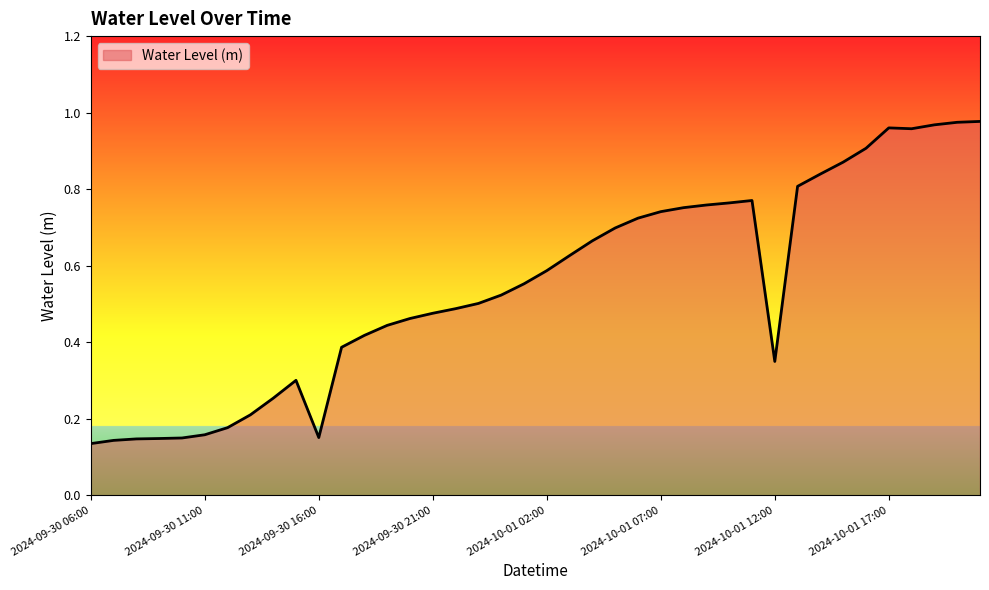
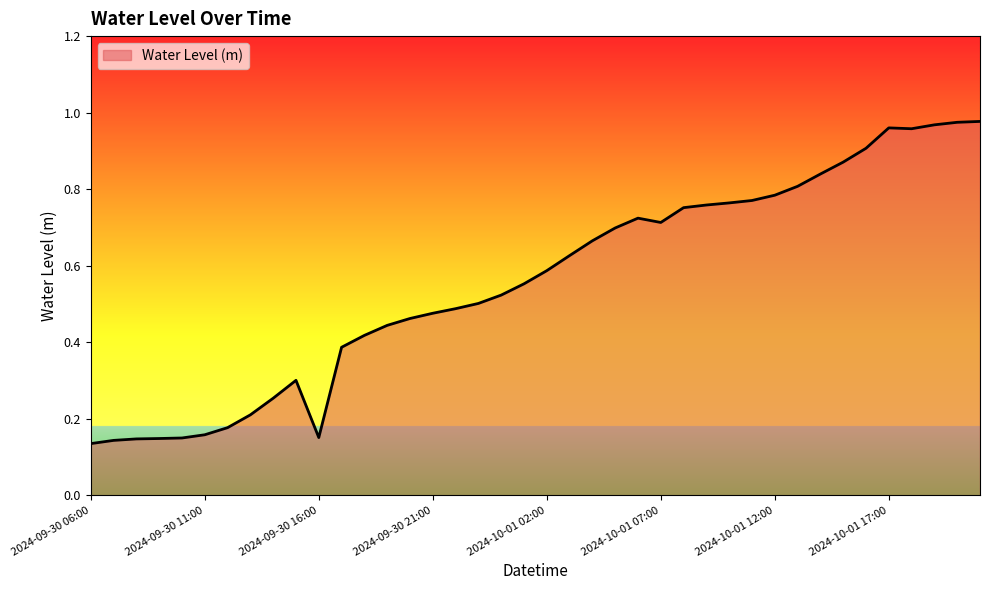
  {
    "2024-09-30 06:00": 0.14,
    "2024-09-30 11:00": 0.16,
    "2024-09-30 16:00": 0.15,
    "2024-09-30 21:00": 0.48,
    "2024-10-01 02:00": 0.59,
-   "2024-10-01 07:00": 0.74,
-   "2024-10-01 12:00": 0.35,
+   "2024-10-01 07:00": 0.71,
+   "2024-10-01 12:00": 0.78,
    "2024-10-01 17:00": 0.96
  }
